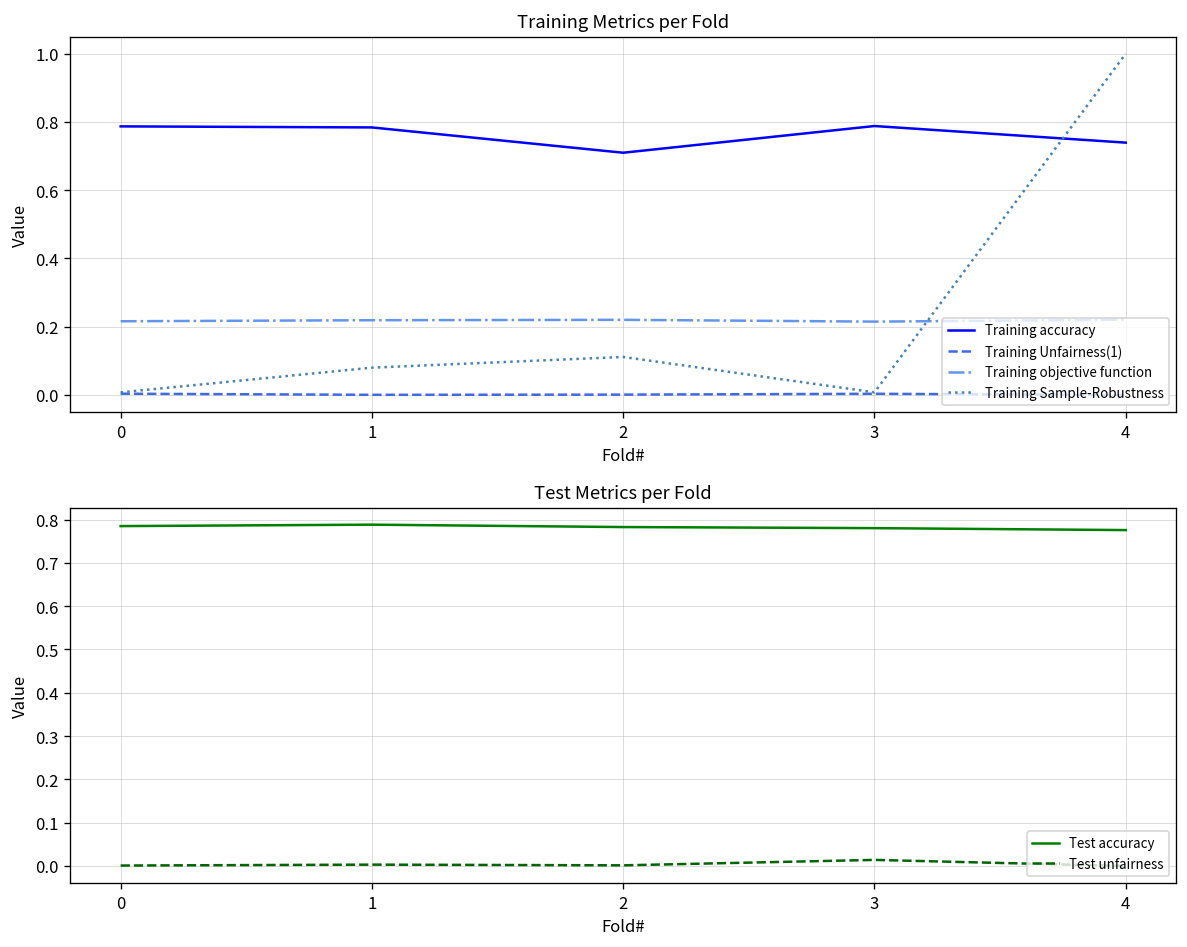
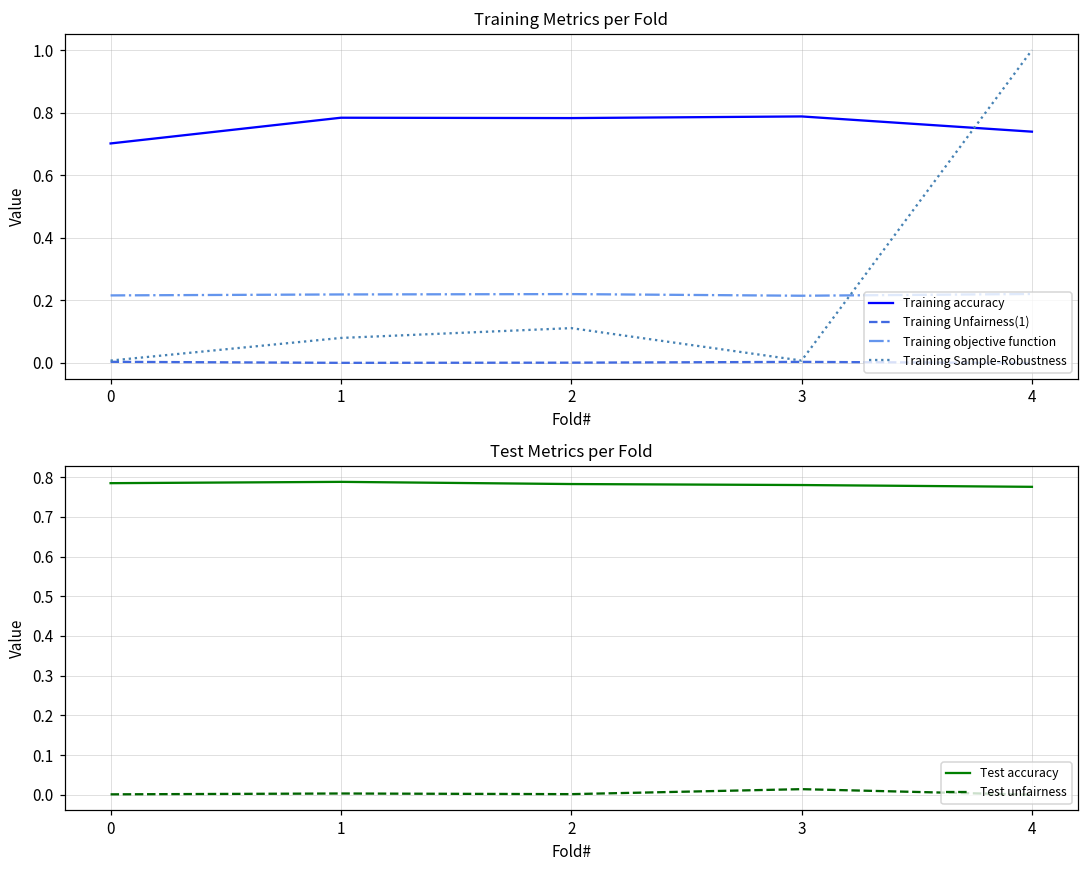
  {
    "Training Metrics per Fold": {
      "Training accuracy": {
-       "0": 0.79,
+       "0": 0.70,
        "1": 0.78,
-       "2": 0.71,
+       "2": 0.78,
        "3": 0.79,
        "4": 0.74
      }
    }
  }
